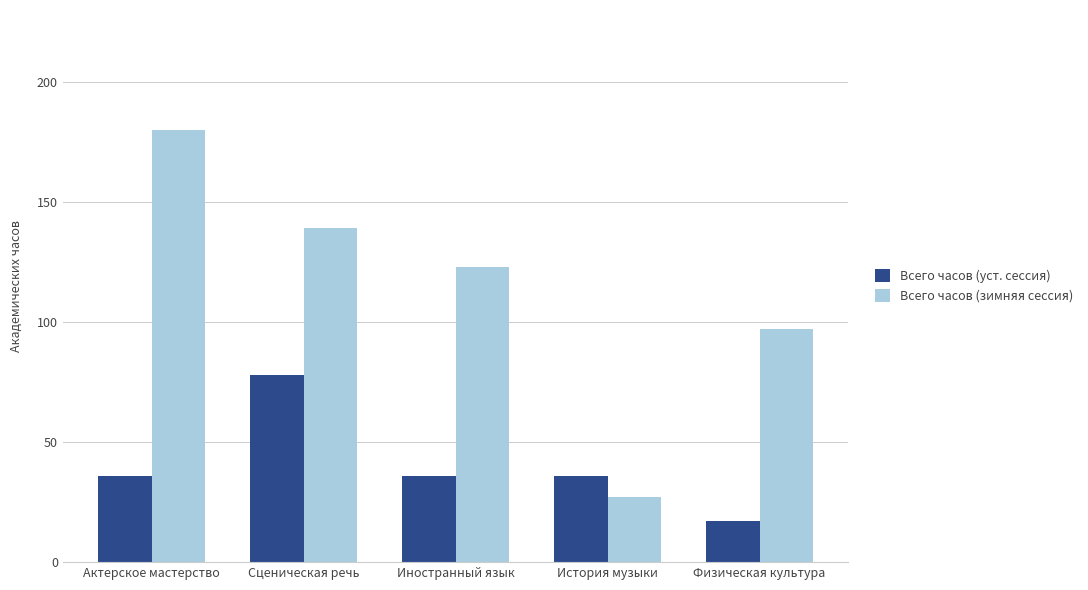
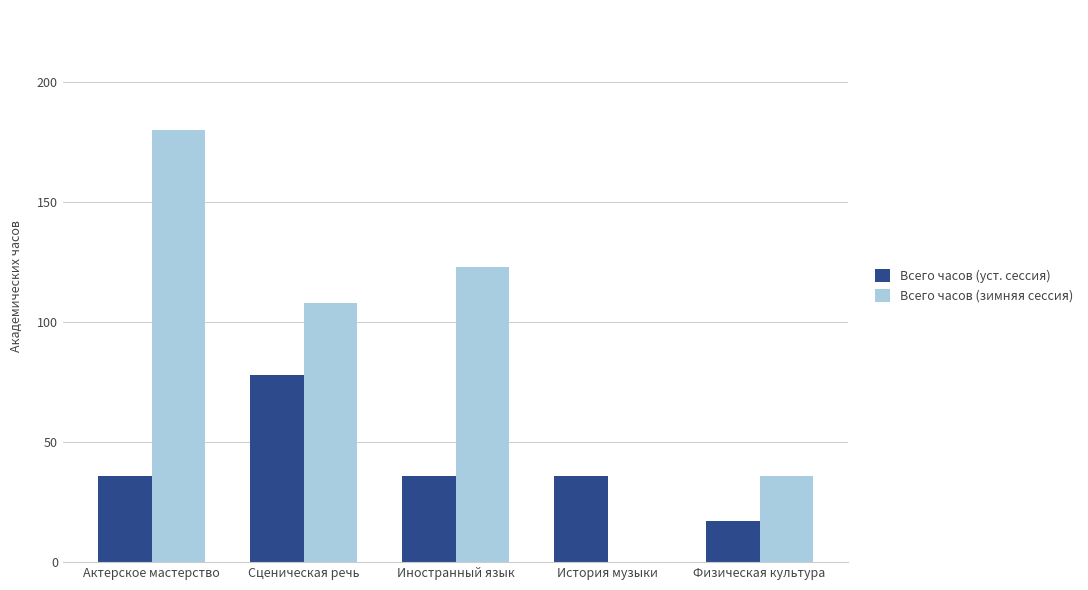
  {
    "Всего часов (уст. сессия)": {
      "Актерское мастерство": 36,
      "Сценическая речь": 78,
      "Иностранный язык": 36,
      "История музыки": 36,
      "Физическая культура": 17
    },
    "Всего часов (зимняя сессия)": {
      "Актерское мастерство": 180,
-     "Сценическая речь": 139,
+     "Сценическая речь": 108,
      "Иностранный язык": 123,
-     "История музыки": 27,
-     "Физическая культура": 97
+     "История музыки": 0,
+     "Физическая культура": 36
    }
  }
